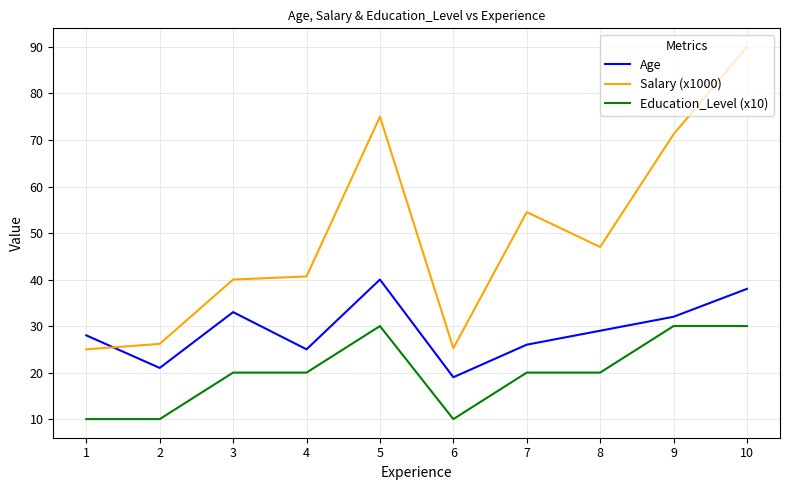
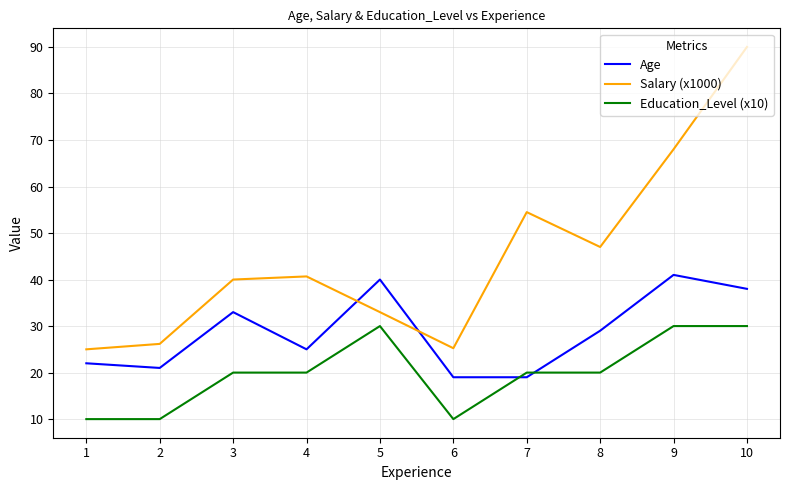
  {
    "Age": {
-     "1": 28,
+     "1": 22,
      "2": 21,
      "3": 33,
      "4": 25,
      "5": 40,
      "6": 19,
-     "7": 26,
+     "7": 19,
      "8": 29,
-     "9": 32,
+     "9": 41,
      "10": 38
    },
    "Salary (x1000)": {
      "1": 25,
      "2": 26,
      "3": 40,
      "4": 41,
-     "5": 75,
+     "5": 33,
      "6": 25,
      "7": 54,
      "8": 47,
-     "9": 71
+     "9": 68
    },
    "Education_Level (x10)": {
      "1": 10,
      "2": 10,
      "3": 20,
      "4": 20,
      "5": 30,
      "6": 10,
      "7": 20,
      "8": 20,
      "9": 30,
      "10": 30
    }
  }
